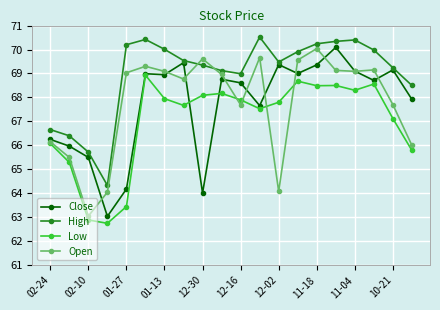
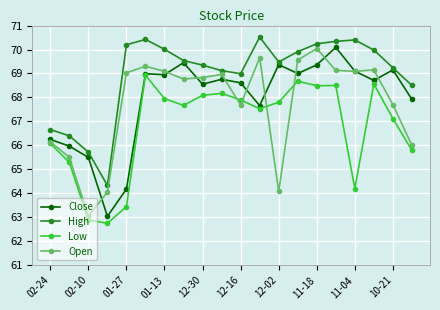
  {
    "Close": {
      "02-10": 65.5,
      "01-27": 64.2,
      "01-13": 69.0,
-     "12-30": 64.0,
+     "12-30": 68.6,
      "12-16": 68.6,
      "12-02": 69.4,
      "11-18": 69.4
    },
    "High": {
      "02-24": 66.7,
      "02-10": 65.7,
      "01-27": 70.2,
      "01-13": 70.0,
      "12-30": 69.4,
      "12-16": 69.0,
      "12-02": 69.5,
      "11-18": 70.2,
      "11-04": 70.4
    },
    "Low": {
      "01-27": 63.5,
      "01-13": 68.0,
      "12-30": 68.1,
      "12-16": 67.9,
      "12-02": 67.8,
      "11-18": 68.5,
-     "11-04": 68.3,
+     "11-04": 64.2,
      "10-21": 67.1
    },
    "Open": {
      "01-27": 69.0,
      "01-13": 69.1,
-     "12-30": 69.6,
+     "12-30": 68.8,
      "12-16": 67.7,
      "12-02": 64.1,
      "11-18": 70.0,
      "10-21": 67.7
    }
  }
